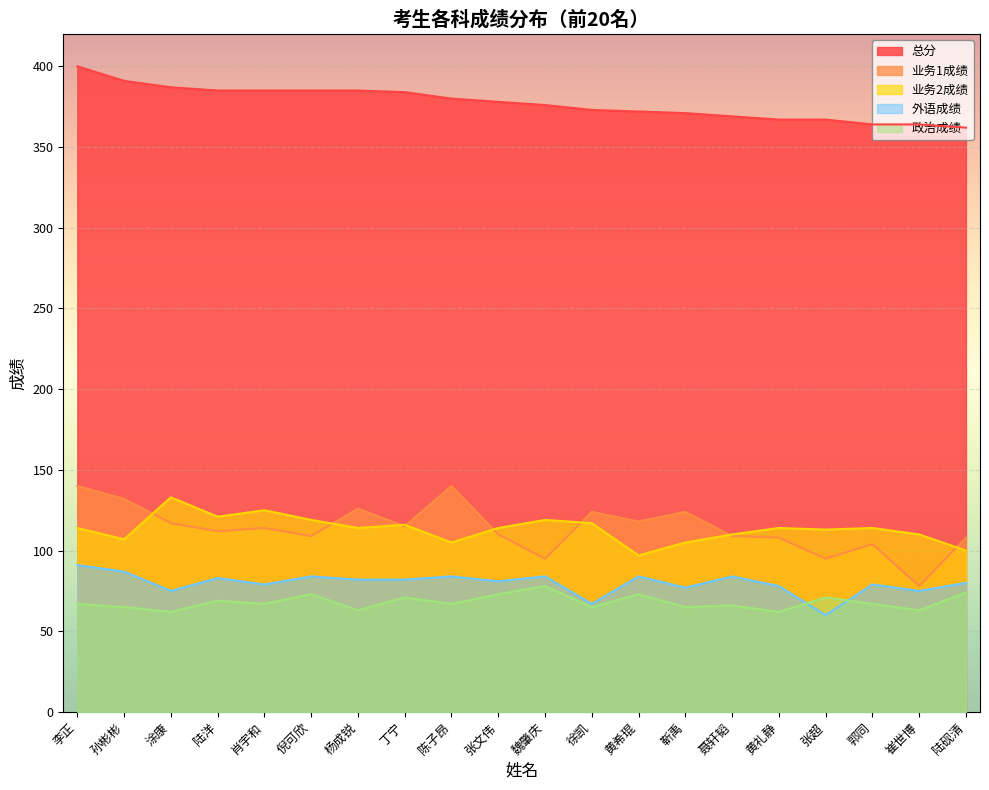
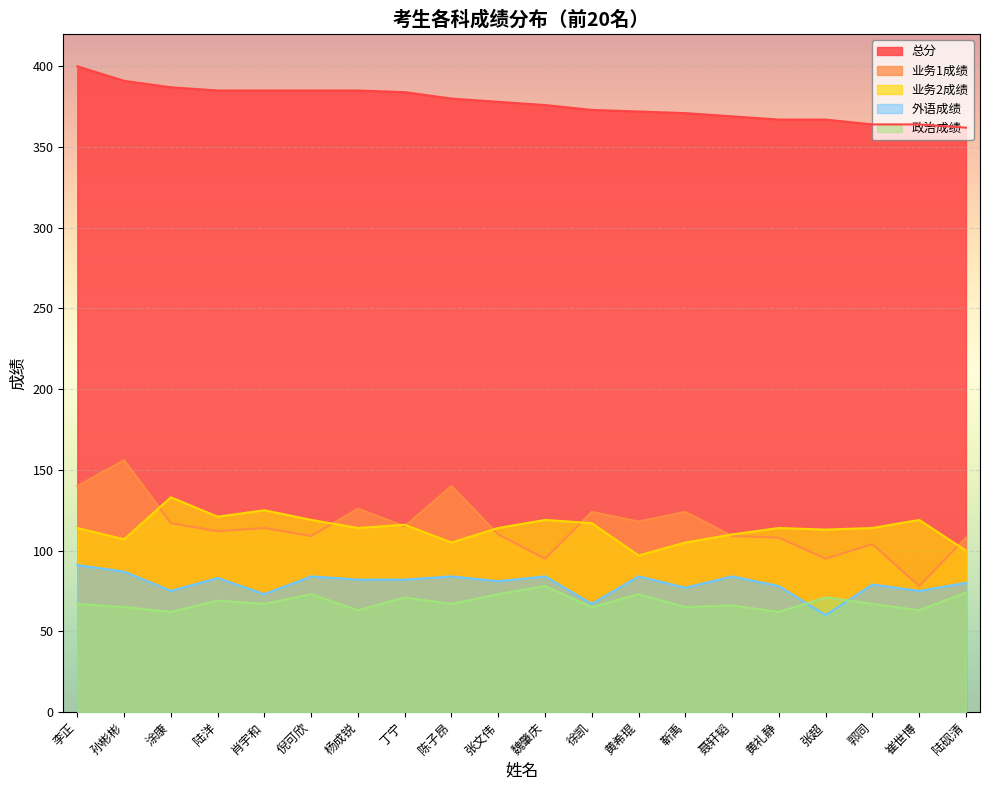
  {
    "总分": {
      "李正": 400,
      "孙彬彬": 391,
      "涂康": 387,
      "陆洋": 385,
      "肖宇和": 385,
      "倪可欣": 385,
      "杨成锐": 385,
      "丁宁": 384,
      "陈子昂": 380,
      "张文伟": 378,
      "魏肇庆": 376,
      "徐凯": 373,
      "黄希琨": 372,
      "靳禹": 371,
      "聂轩韬": 369,
      "黄礼静": 367,
      "张超": 367
    },
    "业务1成绩": {
      "李正": 140,
-     "孙彬彬": 132,
+     "孙彬彬": 156,
      "涂康": 117,
      "陆洋": 112,
      "肖宇和": 114,
      "倪可欣": 109,
      "杨成锐": 126,
      "陈子昂": 140,
      "张文伟": 110,
      "魏肇庆": 95,
      "徐凯": 124,
      "黄希琨": 118,
      "靳禹": 124,
      "黄礼静": 108,
      "张超": 95,
      "郭同": 104,
      "崔世博": 78,
      "陆砚清": 108
    },
    "业务2成绩": {
      "李正": 114,
      "孙彬彬": 107,
      "涂康": 133,
      "陆洋": 121,
      "肖宇和": 125,
      "倪可欣": 119,
      "杨成锐": 114,
      "陈子昂": 105,
      "张文伟": 114,
      "魏肇庆": 119,
      "徐凯": 117,
      "黄希琨": 97,
      "靳禹": 105,
      "黄礼静": 114,
      "张超": 113,
      "郭同": 114,
-     "崔世博": 110,
+     "崔世博": 119,
      "陆砚清": 100
    },
    "外语成绩": {
      "李正": 91,
      "孙彬彬": 87,
      "涂康": 75,
      "陆洋": 83,
-     "肖宇和": 79,
+     "肖宇和": 73,
      "倪可欣": 84,
      "杨成锐": 82,
      "丁宁": 82,
      "陈子昂": 84,
      "张文伟": 81,
      "魏肇庆": 84,
      "徐凯": 67,
      "黄希琨": 84,
      "靳禹": 77,
      "聂轩韬": 84,
      "黄礼静": 78,
      "张超": 60,
      "郭同": 79,
      "崔世博": 75,
      "陆砚清": 80
    },
    "政治成绩": {
      "李正": 67,
      "孙彬彬": 65,
      "涂康": 62,
      "陆洋": 69,
      "肖宇和": 67,
      "倪可欣": 73,
      "杨成锐": 63,
      "丁宁": 71,
      "陈子昂": 67,
      "张文伟": 73,
      "魏肇庆": 78,
      "徐凯": 65,
      "黄希琨": 73,
      "靳禹": 65,
      "聂轩韬": 66,
      "黄礼静": 62,
      "张超": 71,
      "郭同": 67,
      "崔世博": 63,
      "陆砚清": 74
    }
  }
